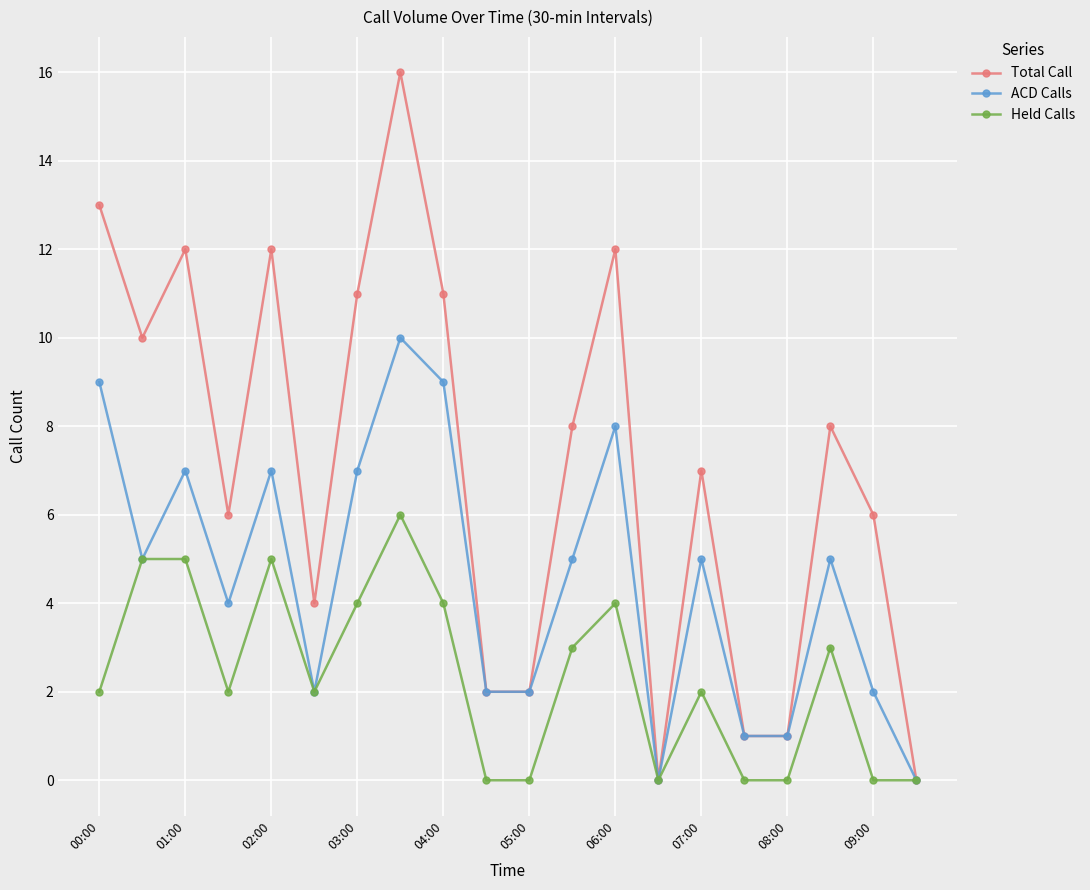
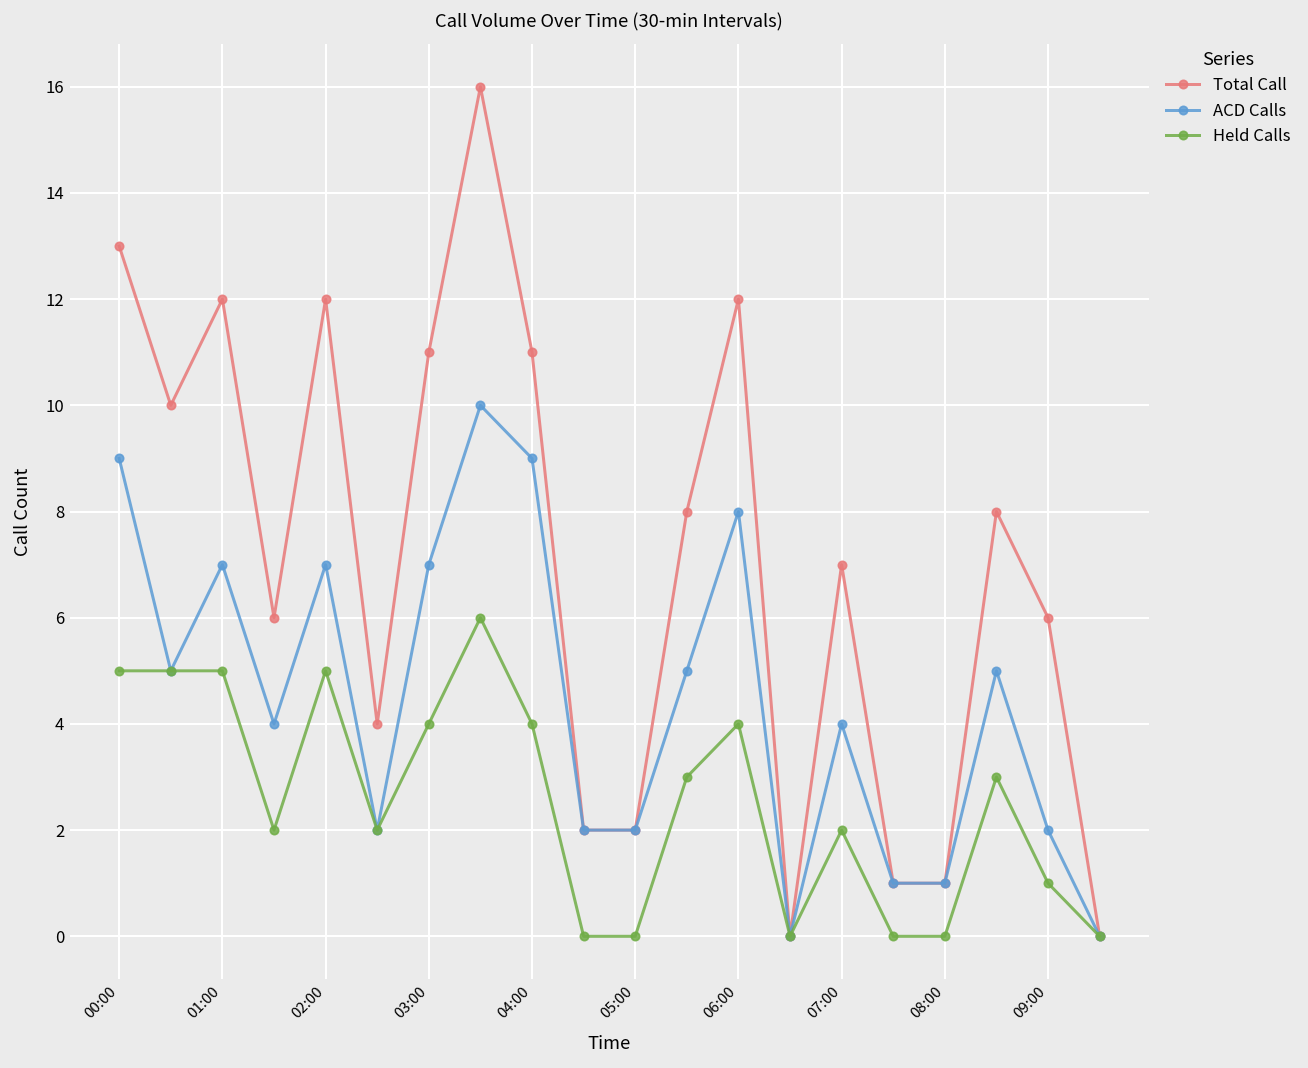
  {
    "Total Call": {
      "00:00": 13,
      "01:00": 12,
      "02:00": 12,
      "03:00": 11,
      "04:00": 11,
      "06:00": 12,
      "07:00": 7,
      "09:00": 6
    },
    "ACD Calls": {
      "00:00": 9,
      "01:00": 7,
      "02:00": 7,
      "03:00": 7,
      "04:00": 9,
      "06:00": 8,
-     "07:00": 5,
+     "07:00": 4,
      "09:00": 2
    },
    "Held Calls": {
-     "00:00": 2,
+     "00:00": 5,
      "01:00": 5,
      "02:00": 5,
      "03:00": 4,
      "04:00": 4,
      "05:00": 0,
      "06:00": 4,
      "07:00": 2,
      "08:00": 0,
-     "09:00": 0
+     "09:00": 1
    }
  }
